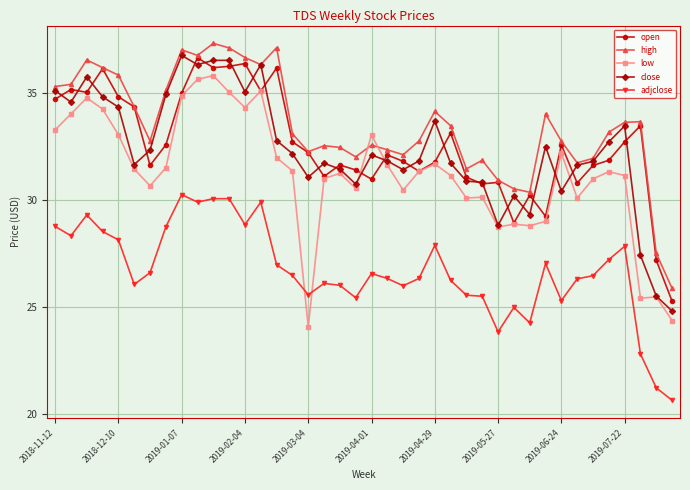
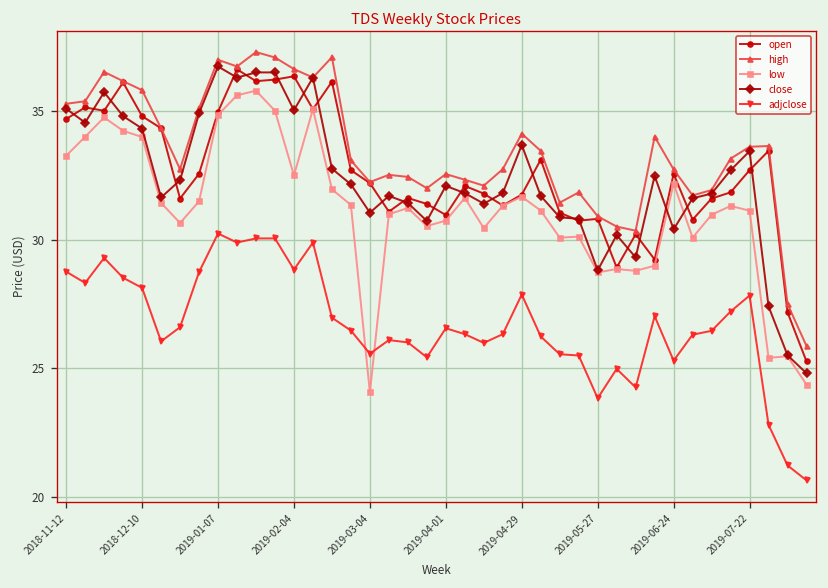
  {
    "low": {
      "2018-11-12": 33.3,
-     "2018-12-10": 33.0,
-     "2019-02-04": 34.3,
+     "2018-12-10": 34.0,
+     "2019-02-04": 32.5,
      "2019-03-04": 24.1,
-     "2019-04-01": 33.0,
+     "2019-04-01": 30.7,
      "2019-06-24": 32.2,
      "2019-07-22": 31.1
    }
  }
